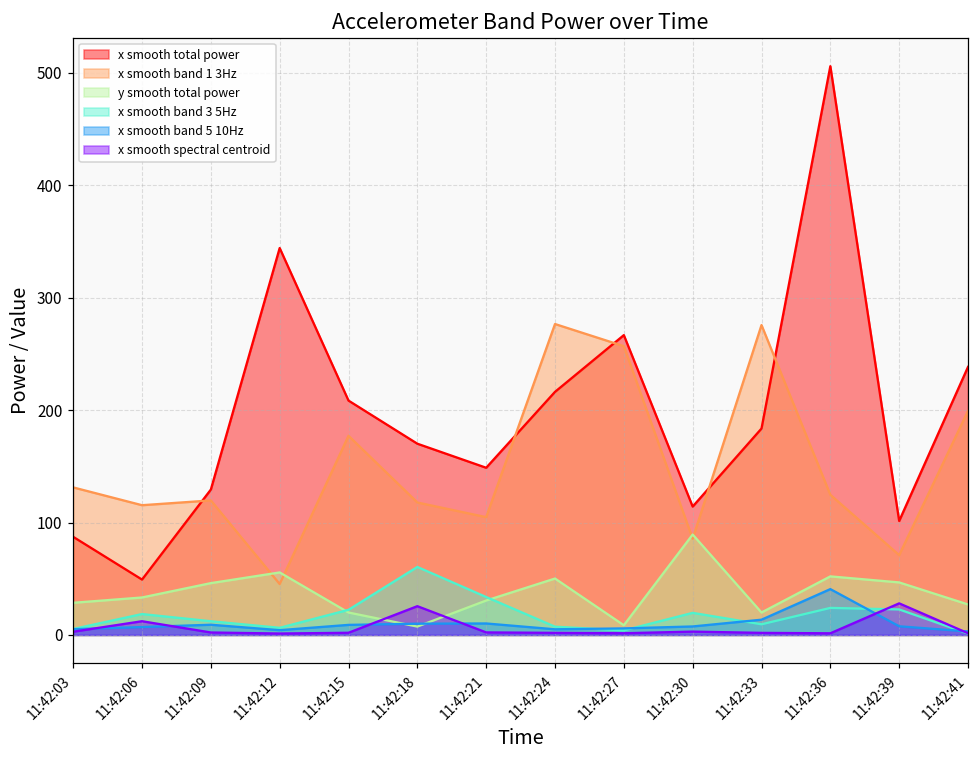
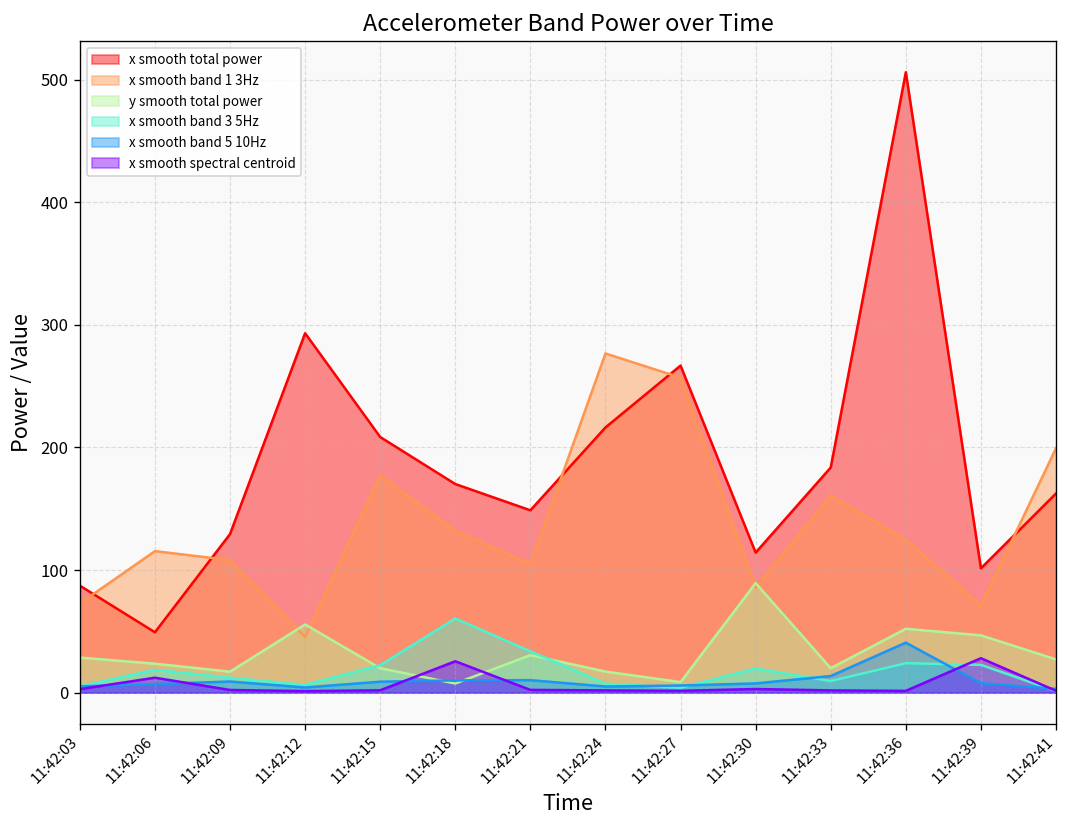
  {
    "x smooth total power": {
      "11:42:03": 87,
      "11:42:06": 49,
      "11:42:09": 129,
-     "11:42:12": 344,
+     "11:42:12": 293,
      "11:42:15": 208,
      "11:42:18": 170,
      "11:42:21": 149,
      "11:42:24": 216,
      "11:42:27": 267,
      "11:42:30": 114,
      "11:42:33": 184,
      "11:42:36": 506,
      "11:42:39": 101,
-     "11:42:41": 238
+     "11:42:41": 162
    },
    "x smooth band 1 3Hz": {
-     "11:42:03": 131,
+     "11:42:03": 73,
      "11:42:06": 115,
-     "11:42:09": 120,
+     "11:42:09": 108,
      "11:42:12": 45,
      "11:42:15": 177,
-     "11:42:18": 118,
+     "11:42:18": 132,
      "11:42:21": 105,
      "11:42:24": 277,
      "11:42:27": 257,
      "11:42:30": 86,
-     "11:42:33": 276,
+     "11:42:33": 161,
      "11:42:36": 125,
      "11:42:39": 71,
      "11:42:41": 199
    },
    "y smooth total power": {
      "11:42:03": 29,
-     "11:42:06": 33,
-     "11:42:09": 46,
+     "11:42:06": 24,
+     "11:42:09": 17,
      "11:42:12": 56,
      "11:42:18": 7,
      "11:42:21": 31,
-     "11:42:24": 50,
+     "11:42:24": 17,
      "11:42:27": 9,
      "11:42:30": 89,
      "11:42:33": 20,
      "11:42:36": 52,
      "11:42:39": 47,
      "11:42:41": 27
    },
    "x smooth band 3 5Hz": {
      "11:42:06": 19,
      "11:42:09": 12,
      "11:42:18": 60,
      "11:42:21": 34,
      "11:42:30": 20,
      "11:42:33": 9,
      "11:42:36": 24,
      "11:42:39": 23
    },
    "x smooth band 5 10Hz": {
      "11:42:06": 7,
      "11:42:09": 9,
      "11:42:15": 9,
      "11:42:18": 10,
      "11:42:21": 10,
      "11:42:30": 8,
      "11:42:33": 14,
      "11:42:36": 41,
      "11:42:39": 8
    },
    "x smooth spectral centroid": {
      "11:42:06": 12,
      "11:42:09": 2,
      "11:42:12": 1,
      "11:42:15": 2,
      "11:42:18": 26,
      "11:42:21": 2,
      "11:42:24": 2,
      "11:42:27": 2,
      "11:42:30": 3,
      "11:42:33": 2,
      "11:42:36": 1,
      "11:42:39": 28
    }
  }
